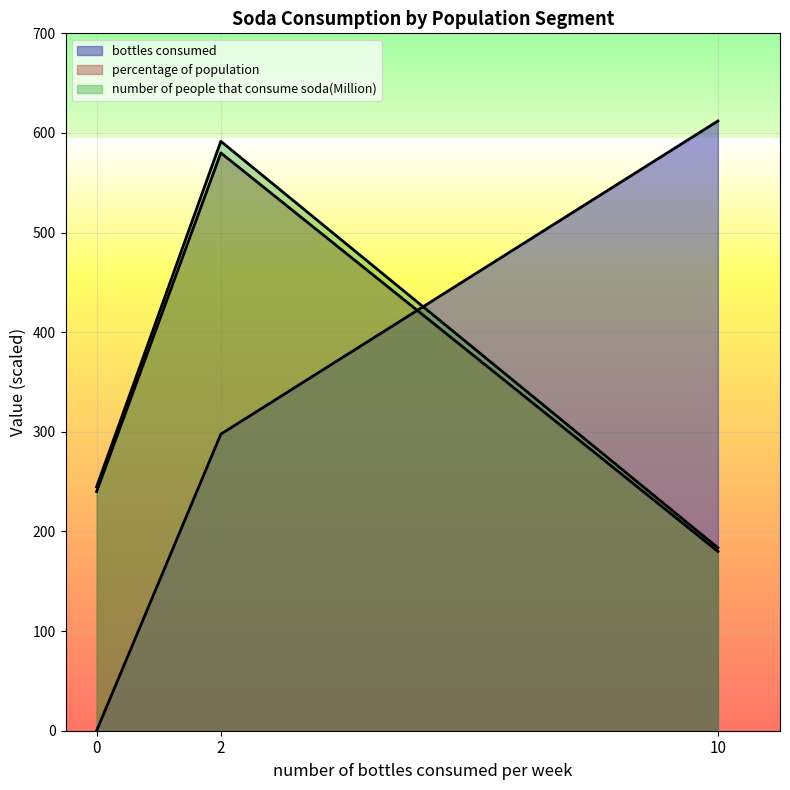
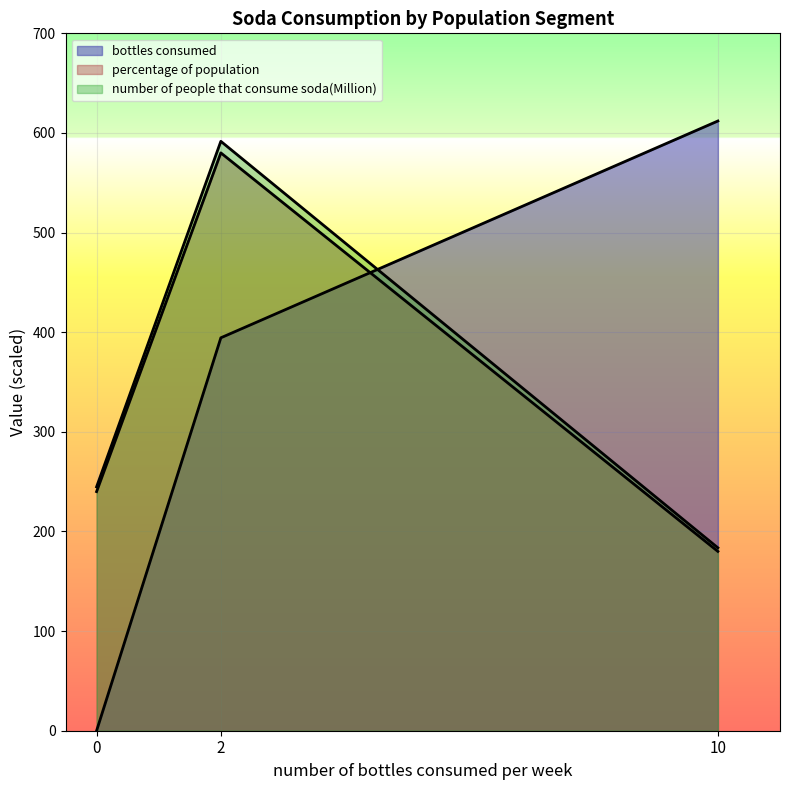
  {
    "bottles consumed": {
      "0": 0,
-     "2": 300,
+     "2": 390,
      "10": 610
    },
    "percentage of population": {
      "0": 240,
      "2": 580,
      "10": 180
    },
    "number of people that consume soda(Million)": {
      "0": 240,
      "2": 590,
      "10": 180
    }
  }
